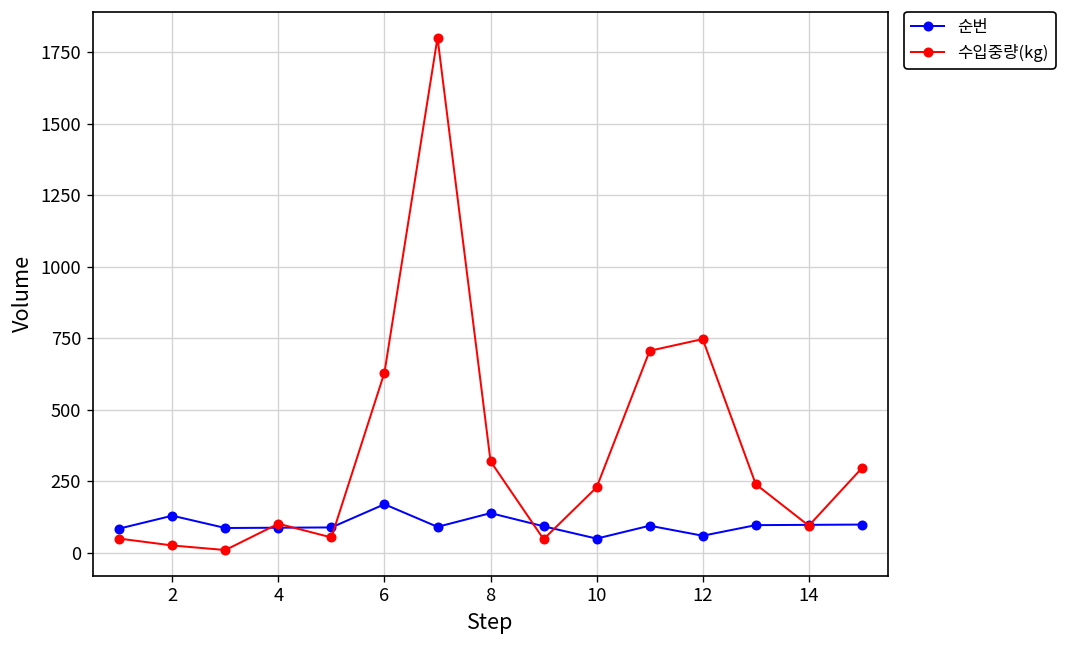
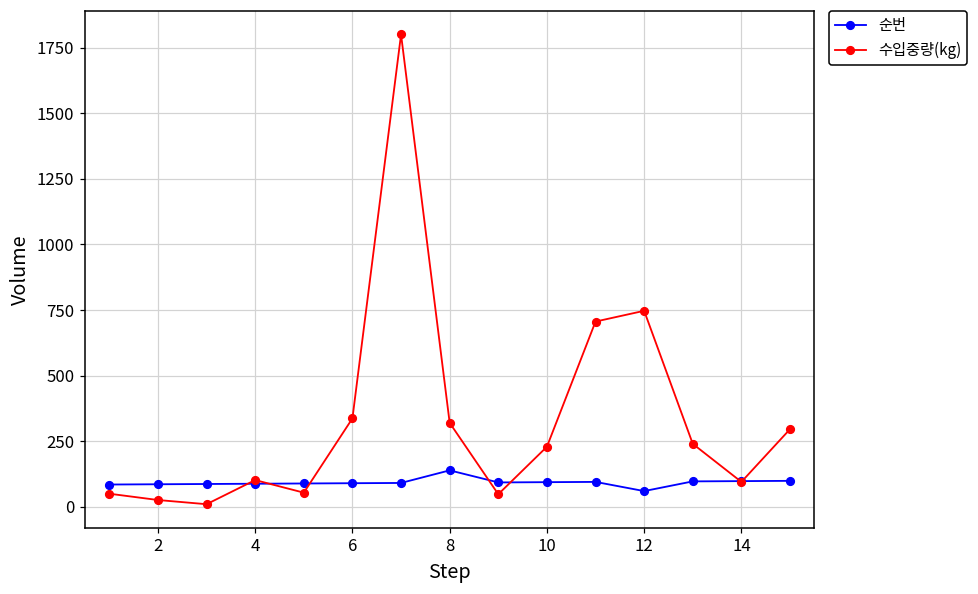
  {
    "순번": {
-     "2": 130,
+     "2": 90,
      "4": 90,
-     "6": 170,
+     "6": 90,
      "8": 140,
-     "10": 50,
+     "10": 90,
      "12": 60
    },
    "수입중량(kg)": {
      "2": 30,
      "4": 100,
-     "6": 630,
+     "6": 340,
      "8": 320,
      "10": 230,
      "12": 750
    }
  }
